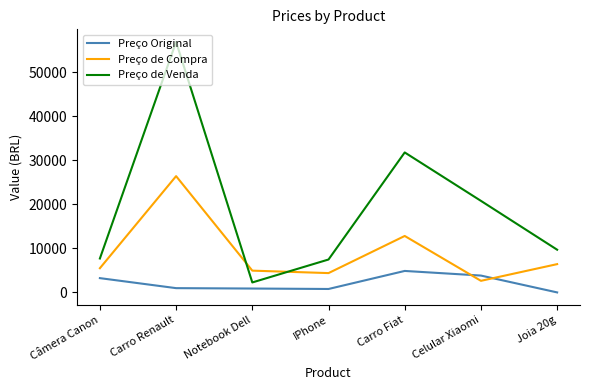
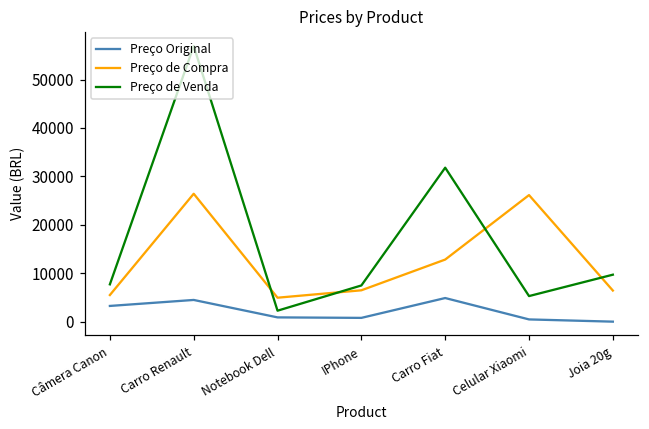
  {
    "Preço Original": {
      "Câmera Canon": 3000,
-     "Carro Renault": 1000,
+     "Carro Renault": 5000,
      "Notebook Dell": 1000,
      "IPhone": 1000,
      "Carro Fiat": 5000,
-     "Celular Xiaomi": 4000,
+     "Celular Xiaomi": 0,
      "Joia 20g": 0
    },
    "Preço de Compra": {
      "Câmera Canon": 6000,
      "Carro Renault": 26000,
      "Notebook Dell": 5000,
-     "IPhone": 4000,
+     "IPhone": 6000,
      "Carro Fiat": 13000,
-     "Celular Xiaomi": 3000,
+     "Celular Xiaomi": 26000,
      "Joia 20g": 6000
    },
    "Preço de Venda": {
      "Câmera Canon": 8000,
      "Notebook Dell": 2000,
      "IPhone": 7000,
      "Carro Fiat": 32000,
-     "Celular Xiaomi": 21000,
+     "Celular Xiaomi": 5000,
      "Joia 20g": 10000
    }
  }
